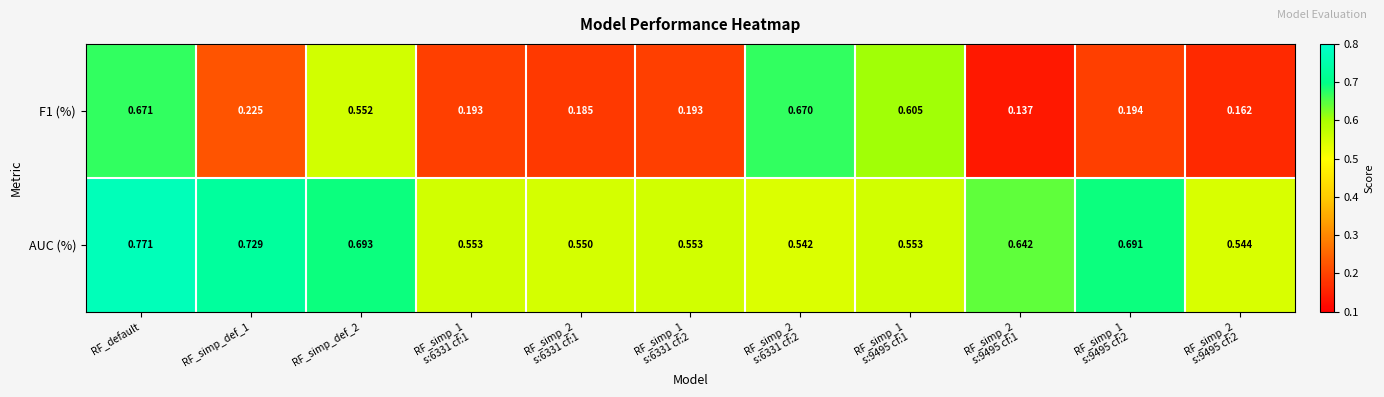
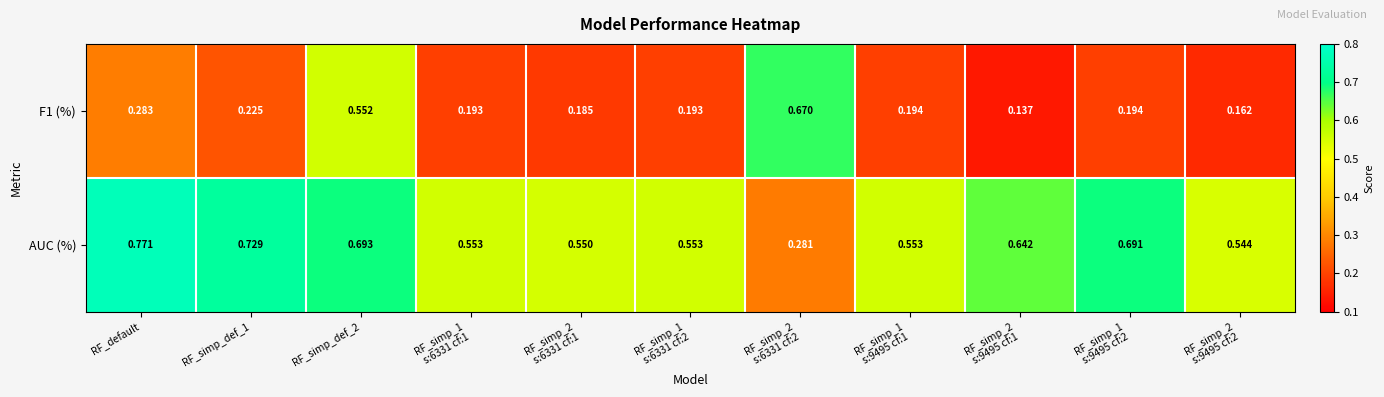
  {
    "F1 (%)": {
-     "RF_default": 0.671,
+     "RF_default": 0.283,
      "RF_simp_def_1": 0.225,
      "RF_simp_def_2": 0.552,
      "RF_simp_1 s:6331 cf:1": 0.193,
      "RF_simp_2 s:6331 cf:1": 0.185,
      "RF_simp_1 s:6331 cf:2": 0.193,
      "RF_simp_2 s:6331 cf:2": 0.670,
-     "RF_simp_1 s:9495 cf:1": 0.605,
+     "RF_simp_1 s:9495 cf:1": 0.194,
      "RF_simp_2 s:9495 cf:1": 0.137,
      "RF_simp_1 s:9495 cf:2": 0.194,
      "RF_simp_2 s:9495 cf:2": 0.162
    },
    "AUC (%)": {
      "RF_default": 0.771,
      "RF_simp_def_1": 0.729,
      "RF_simp_def_2": 0.693,
      "RF_simp_1 s:6331 cf:1": 0.553,
      "RF_simp_2 s:6331 cf:1": 0.550,
      "RF_simp_1 s:6331 cf:2": 0.553,
-     "RF_simp_2 s:6331 cf:2": 0.542,
+     "RF_simp_2 s:6331 cf:2": 0.281,
      "RF_simp_1 s:9495 cf:1": 0.553,
      "RF_simp_2 s:9495 cf:1": 0.642,
      "RF_simp_1 s:9495 cf:2": 0.691,
      "RF_simp_2 s:9495 cf:2": 0.544
    }
  }
